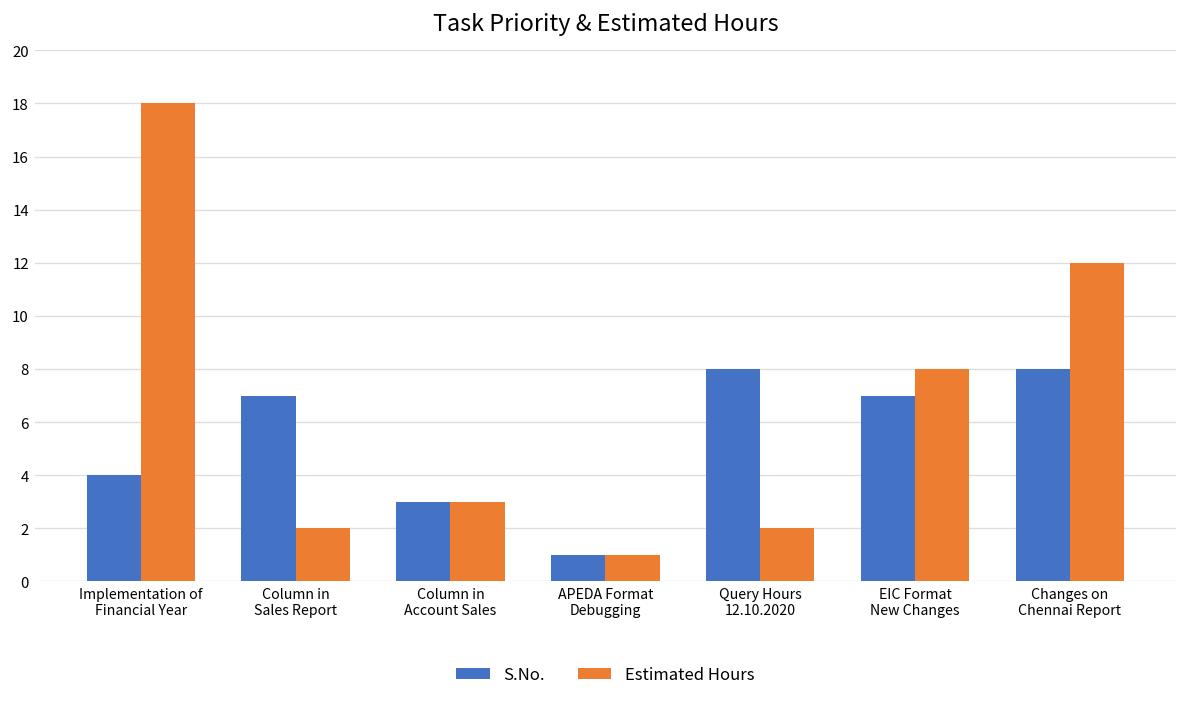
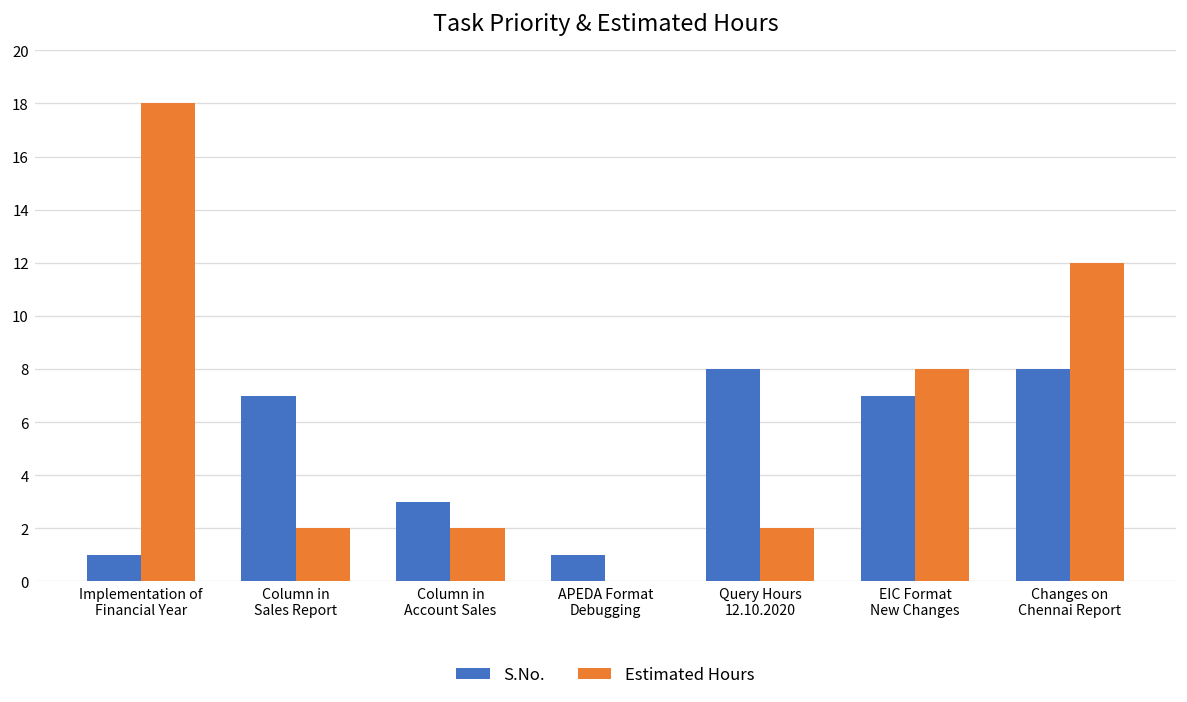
  {
    "S.No.": {
-     "Implementation of Financial Year": 4,
+     "Implementation of Financial Year": 1,
      "Column in Sales Report": 7,
      "Column in Account Sales": 3,
      "APEDA Format Debugging": 1,
      "Query Hours 12.10.2020": 8,
      "EIC Format New Changes": 7,
      "Changes on Chennai Report": 8
    },
    "Estimated Hours": {
      "Implementation of Financial Year": 18,
      "Column in Sales Report": 2,
-     "Column in Account Sales": 3,
-     "APEDA Format Debugging": 1,
+     "Column in Account Sales": 2,
+     "APEDA Format Debugging": 0,
      "Query Hours 12.10.2020": 2,
      "EIC Format New Changes": 8,
      "Changes on Chennai Report": 12
    }
  }
